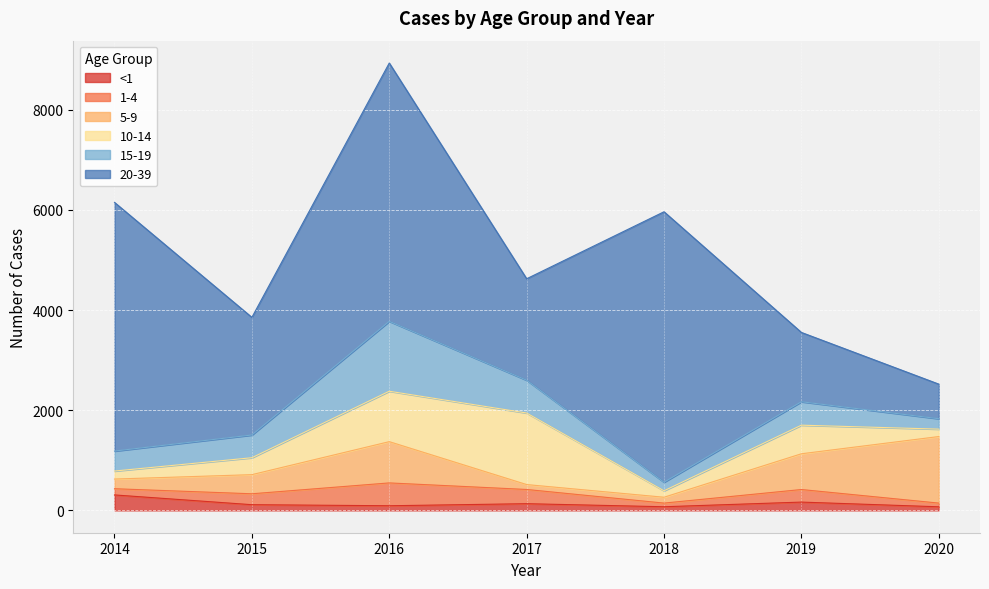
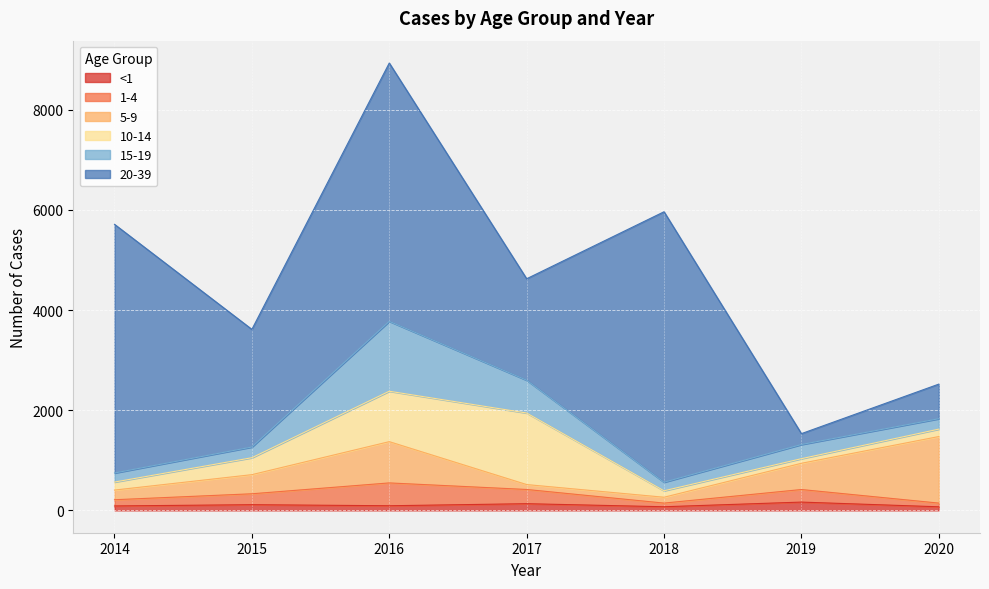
  {
    "<1": {
-     "2014": 300,
+     "2014": 100,
      "2015": 100,
      "2016": 100,
      "2017": 100,
      "2018": 100,
      "2019": 200,
      "2020": 100
    },
    "1-4": {
      "2014": 100,
      "2015": 200,
      "2016": 500,
      "2017": 300,
      "2018": 100,
      "2019": 300,
      "2020": 100
    },
    "5-9": {
      "2014": 200,
      "2015": 400,
      "2016": 800,
      "2017": 100,
      "2018": 100,
-     "2019": 700,
+     "2019": 500,
      "2020": 1300
    },
    "10-14": {
      "2014": 200,
      "2015": 300,
      "2016": 1000,
      "2017": 1400,
      "2018": 100,
-     "2019": 600,
+     "2019": 100,
      "2020": 100
    },
    "15-19": {
-     "2014": 400,
-     "2015": 500,
+     "2014": 200,
+     "2015": 200,
      "2016": 1400,
      "2017": 700,
      "2018": 200,
-     "2019": 500,
+     "2019": 300,
      "2020": 200
    },
    "20-39": {
      "2014": 5000,
      "2015": 2300,
      "2016": 5200,
      "2017": 2000,
      "2018": 5400,
-     "2019": 1400,
+     "2019": 200,
      "2020": 700
    }
  }
